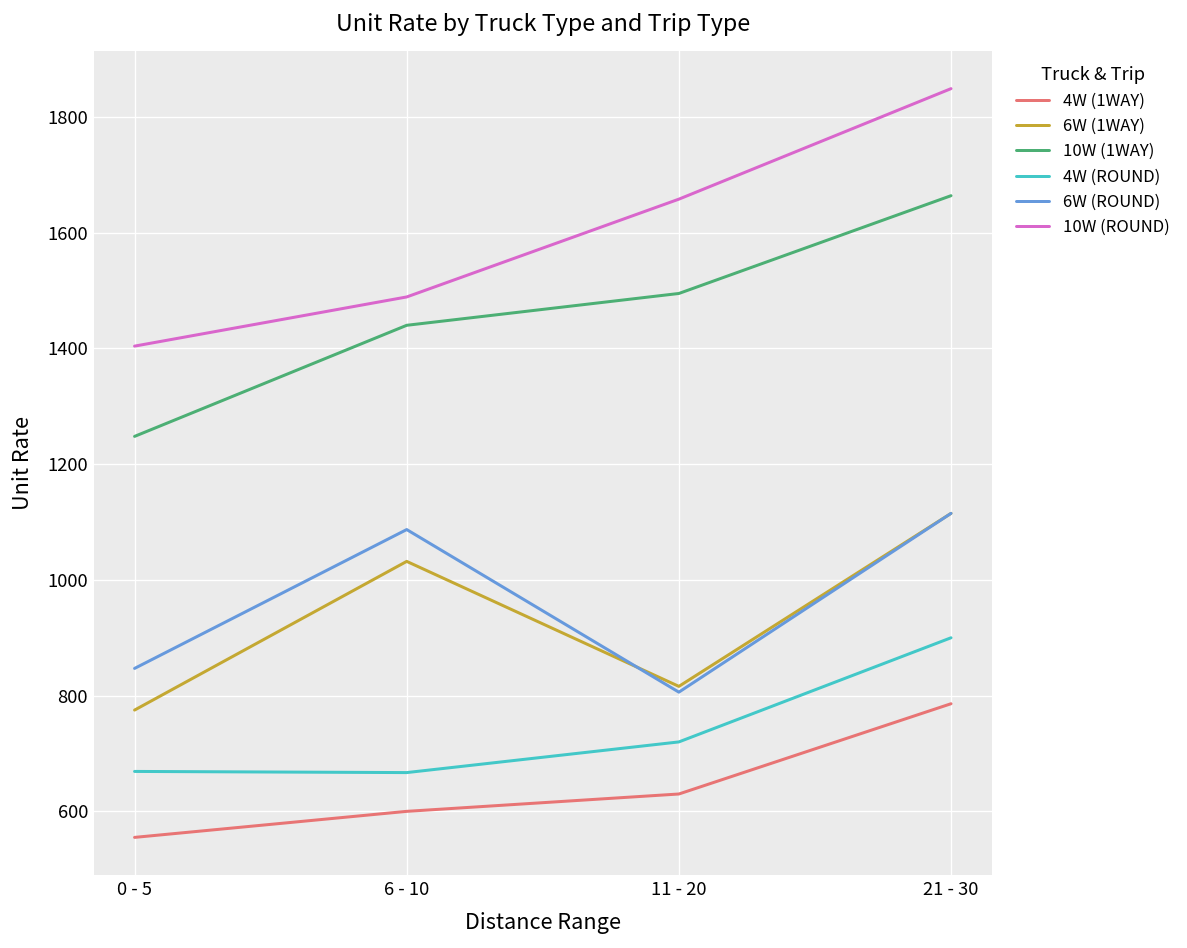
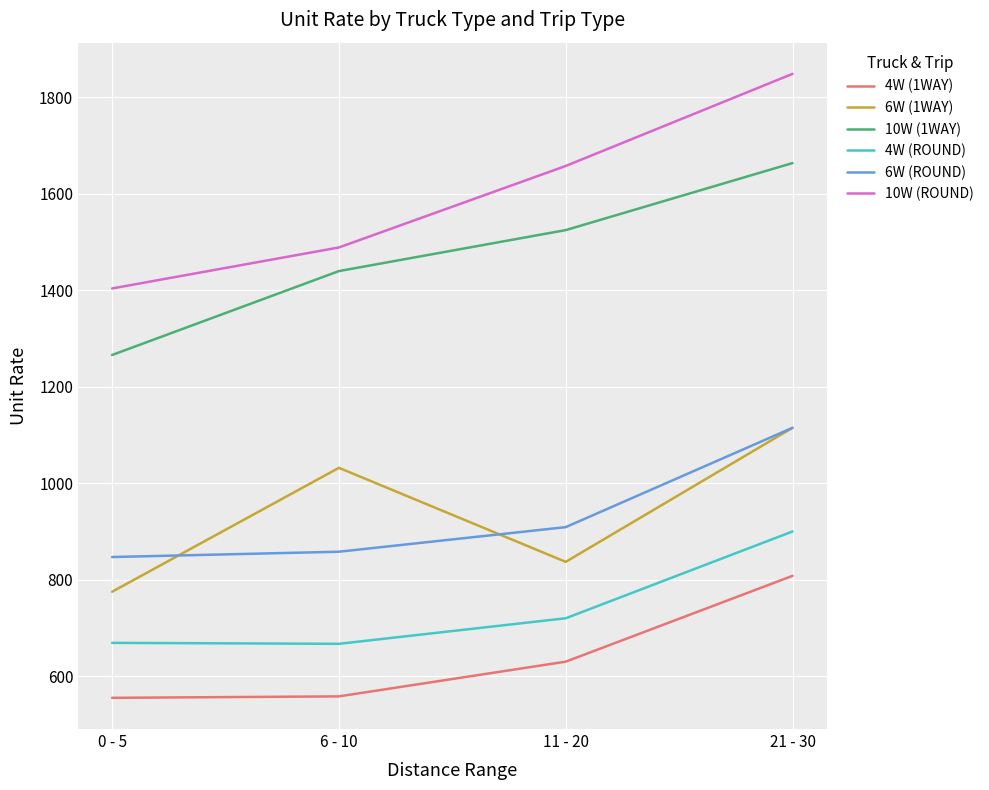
  {
    "4W (1WAY)": {
      "0 - 5": 560,
-     "6 - 10": 600,
+     "6 - 10": 560,
      "11 - 20": 630,
-     "21 - 30": 790
+     "21 - 30": 810
    },
    "6W (1WAY)": {
      "0 - 5": 780,
      "6 - 10": 1030,
-     "11 - 20": 820
+     "11 - 20": 840
    },
    "10W (1WAY)": {
-     "0 - 5": 1250,
+     "0 - 5": 1270,
      "6 - 10": 1440,
-     "11 - 20": 1500,
+     "11 - 20": 1530,
      "21 - 30": 1660
    },
    "4W (ROUND)": {
      "0 - 5": 670,
      "6 - 10": 670,
      "11 - 20": 720,
      "21 - 30": 900
    },
    "6W (ROUND)": {
      "0 - 5": 850,
-     "6 - 10": 1090,
-     "11 - 20": 810
+     "6 - 10": 860,
+     "11 - 20": 910
    },
    "10W (ROUND)": {
      "0 - 5": 1400,
      "6 - 10": 1490,
      "11 - 20": 1660,
      "21 - 30": 1850
    }
  }
